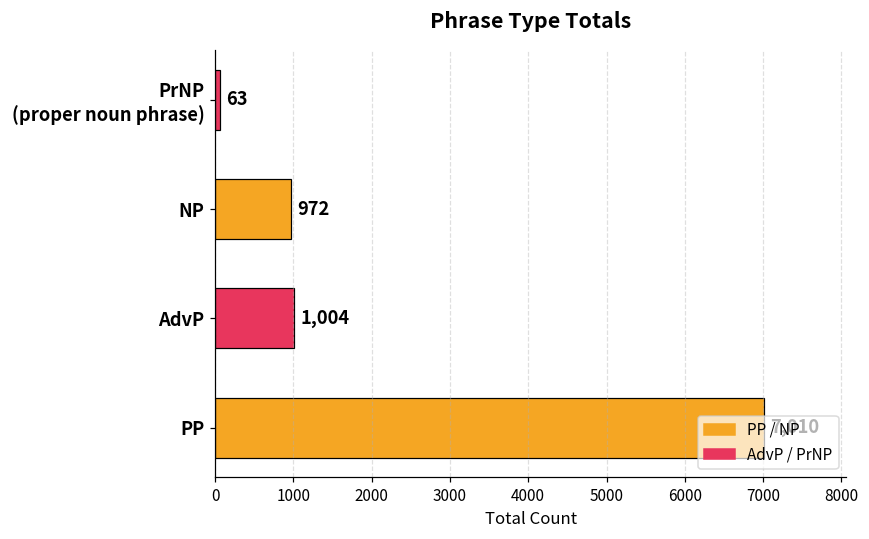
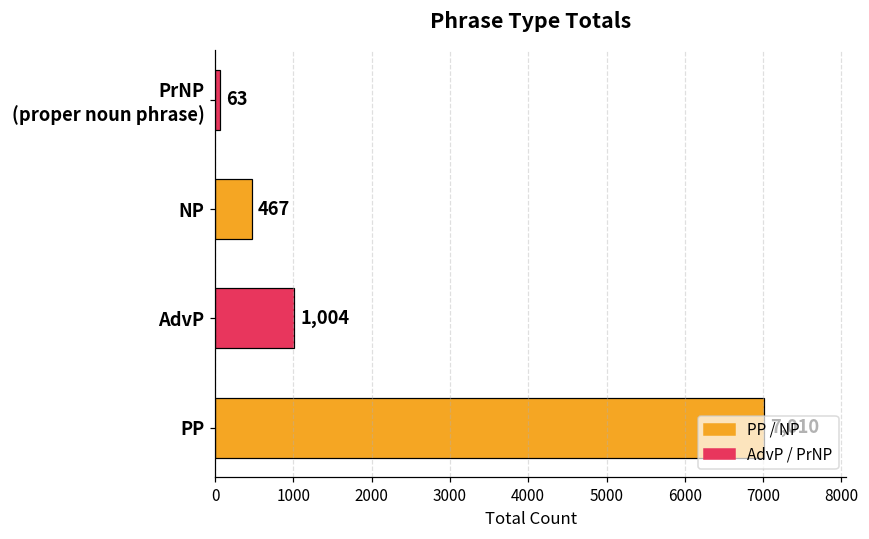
  {
    "PrNP (proper noun phrase)": "63",
-   "NP": "972",
+   "NP": "467",
    "AdvP": "1,004"
  }
